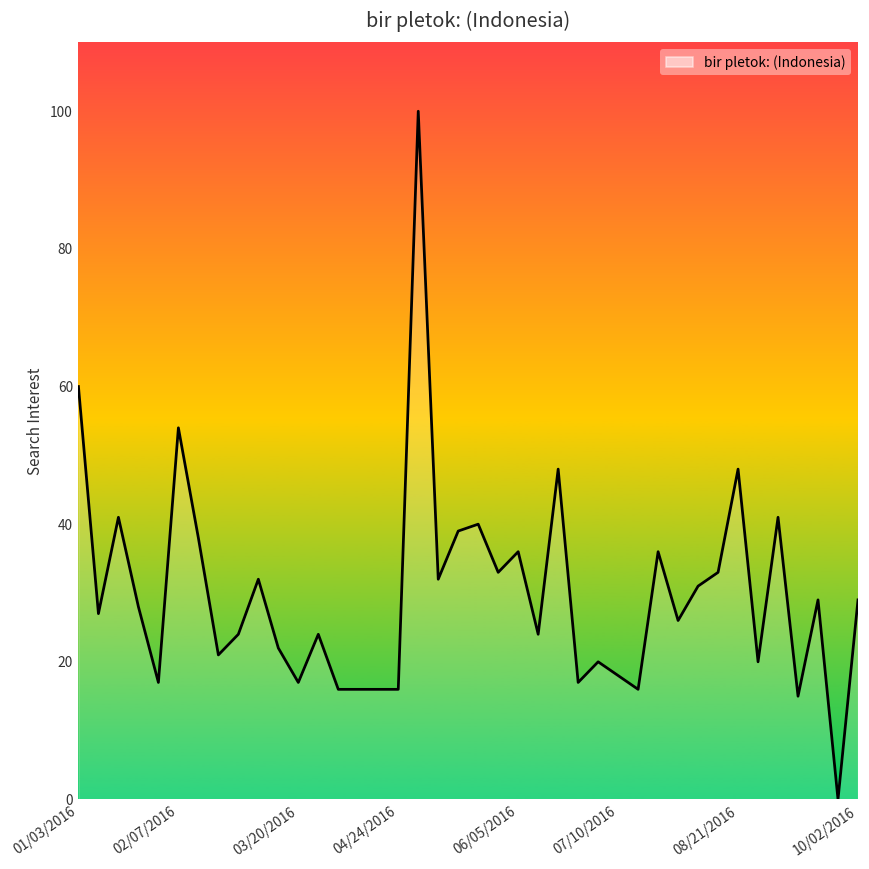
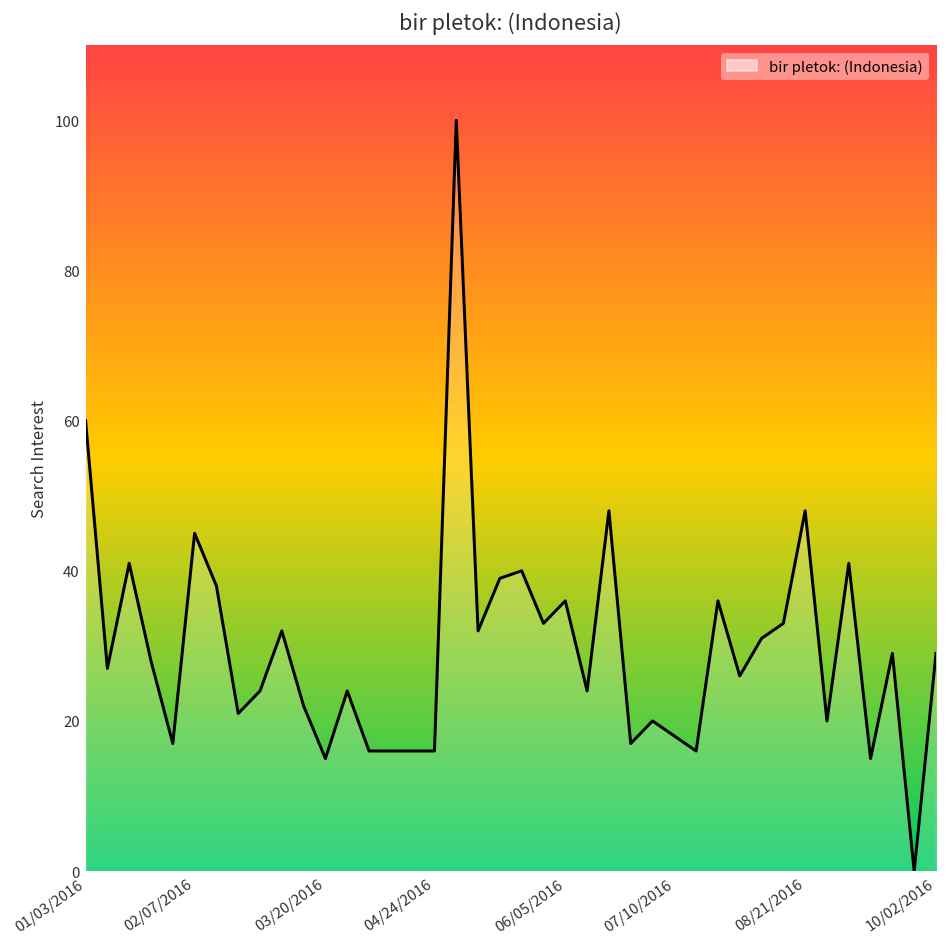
  {
    "01/03/2016": 60,
-   "02/07/2016": 54,
-   "03/20/2016": 17,
+   "02/07/2016": 45,
+   "03/20/2016": 15,
    "04/24/2016": 16,
    "06/05/2016": 36,
    "07/10/2016": 18,
    "08/21/2016": 48,
    "10/02/2016": 29
  }
